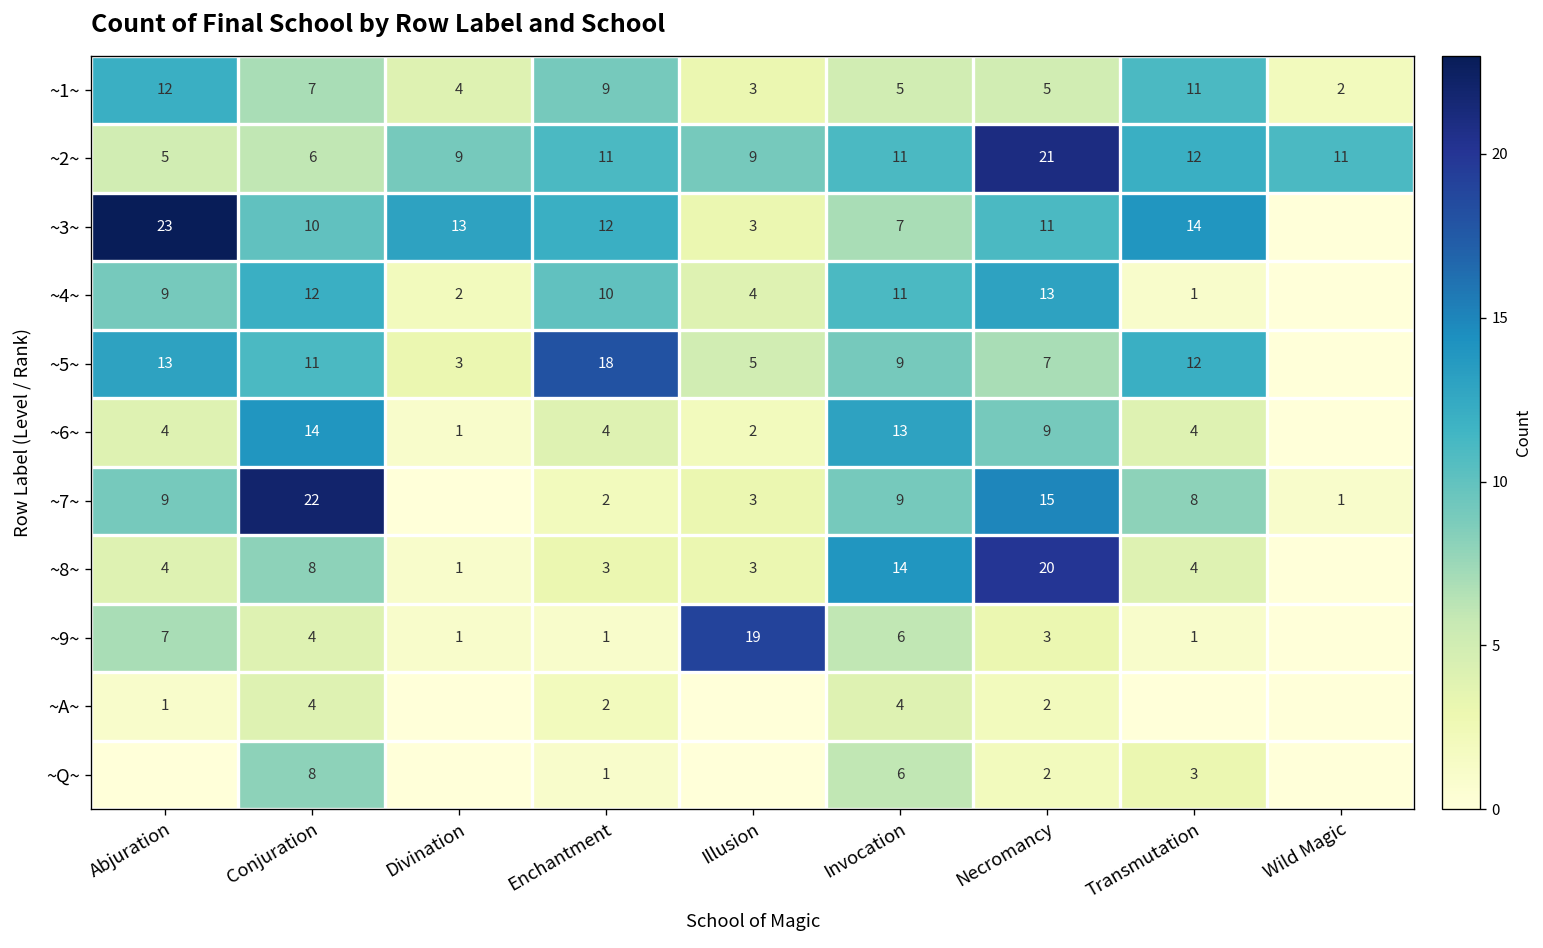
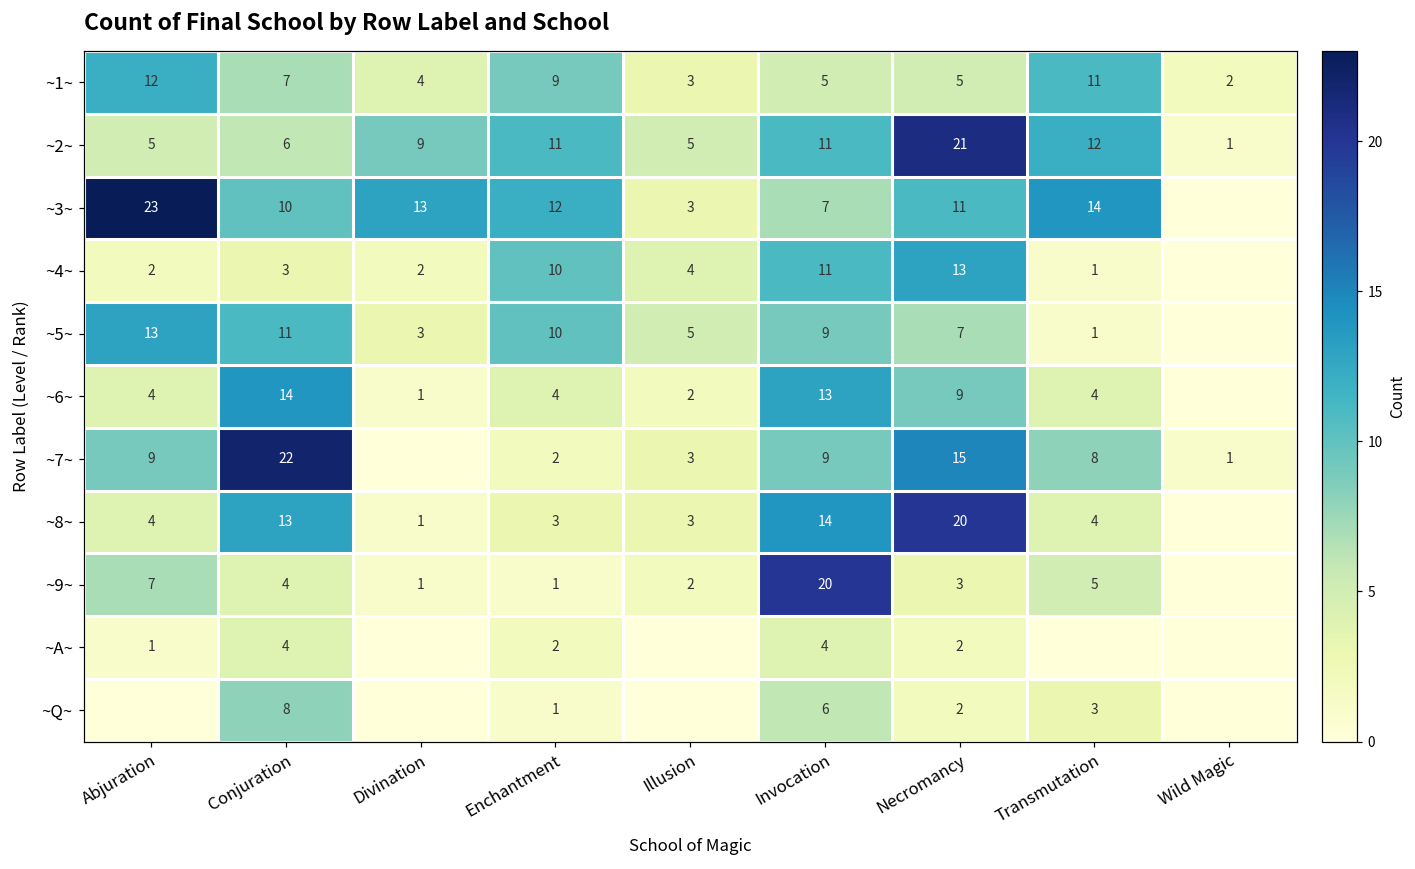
  {
    "~1~": {
      "Abjuration": 12,
      "Conjuration": 7,
      "Divination": 4,
      "Enchantment": 9,
      "Illusion": 3,
      "Invocation": 5,
      "Necromancy": 5,
      "Transmutation": 11,
      "Wild Magic": 2
    },
    "~2~": {
      "Abjuration": 5,
      "Conjuration": 6,
      "Divination": 9,
      "Enchantment": 11,
-     "Illusion": 9,
+     "Illusion": 5,
      "Invocation": 11,
      "Necromancy": 21,
      "Transmutation": 12,
-     "Wild Magic": 11
+     "Wild Magic": 1
    },
    "~3~": {
      "Abjuration": 23,
      "Conjuration": 10,
      "Divination": 13,
      "Enchantment": 12,
      "Illusion": 3,
      "Invocation": 7,
      "Necromancy": 11,
      "Transmutation": 14
    },
    "~4~": {
-     "Abjuration": 9,
-     "Conjuration": 12,
+     "Abjuration": 2,
+     "Conjuration": 3,
      "Divination": 2,
      "Enchantment": 10,
      "Illusion": 4,
      "Invocation": 11,
      "Necromancy": 13,
      "Transmutation": 1
    },
    "~5~": {
      "Abjuration": 13,
      "Conjuration": 11,
      "Divination": 3,
-     "Enchantment": 18,
+     "Enchantment": 10,
      "Illusion": 5,
      "Invocation": 9,
      "Necromancy": 7,
-     "Transmutation": 12
+     "Transmutation": 1
    },
    "~6~": {
      "Abjuration": 4,
      "Conjuration": 14,
      "Divination": 1,
      "Enchantment": 4,
      "Illusion": 2,
      "Invocation": 13,
      "Necromancy": 9,
      "Transmutation": 4
    },
    "~7~": {
      "Abjuration": 9,
      "Conjuration": 22,
      "Enchantment": 2,
      "Illusion": 3,
      "Invocation": 9,
      "Necromancy": 15,
      "Transmutation": 8,
      "Wild Magic": 1
    },
    "~8~": {
      "Abjuration": 4,
-     "Conjuration": 8,
+     "Conjuration": 13,
      "Divination": 1,
      "Enchantment": 3,
      "Illusion": 3,
      "Invocation": 14,
      "Necromancy": 20,
      "Transmutation": 4
    },
    "~9~": {
      "Abjuration": 7,
      "Conjuration": 4,
      "Divination": 1,
      "Enchantment": 1,
-     "Illusion": 19,
-     "Invocation": 6,
+     "Illusion": 2,
+     "Invocation": 20,
      "Necromancy": 3,
-     "Transmutation": 1
+     "Transmutation": 5
    },
    "~A~": {
      "Abjuration": 1,
      "Conjuration": 4,
      "Enchantment": 2,
      "Invocation": 4,
      "Necromancy": 2
    },
    "~Q~": {
      "Conjuration": 8,
      "Enchantment": 1,
      "Invocation": 6,
      "Necromancy": 2,
      "Transmutation": 3
    }
  }
